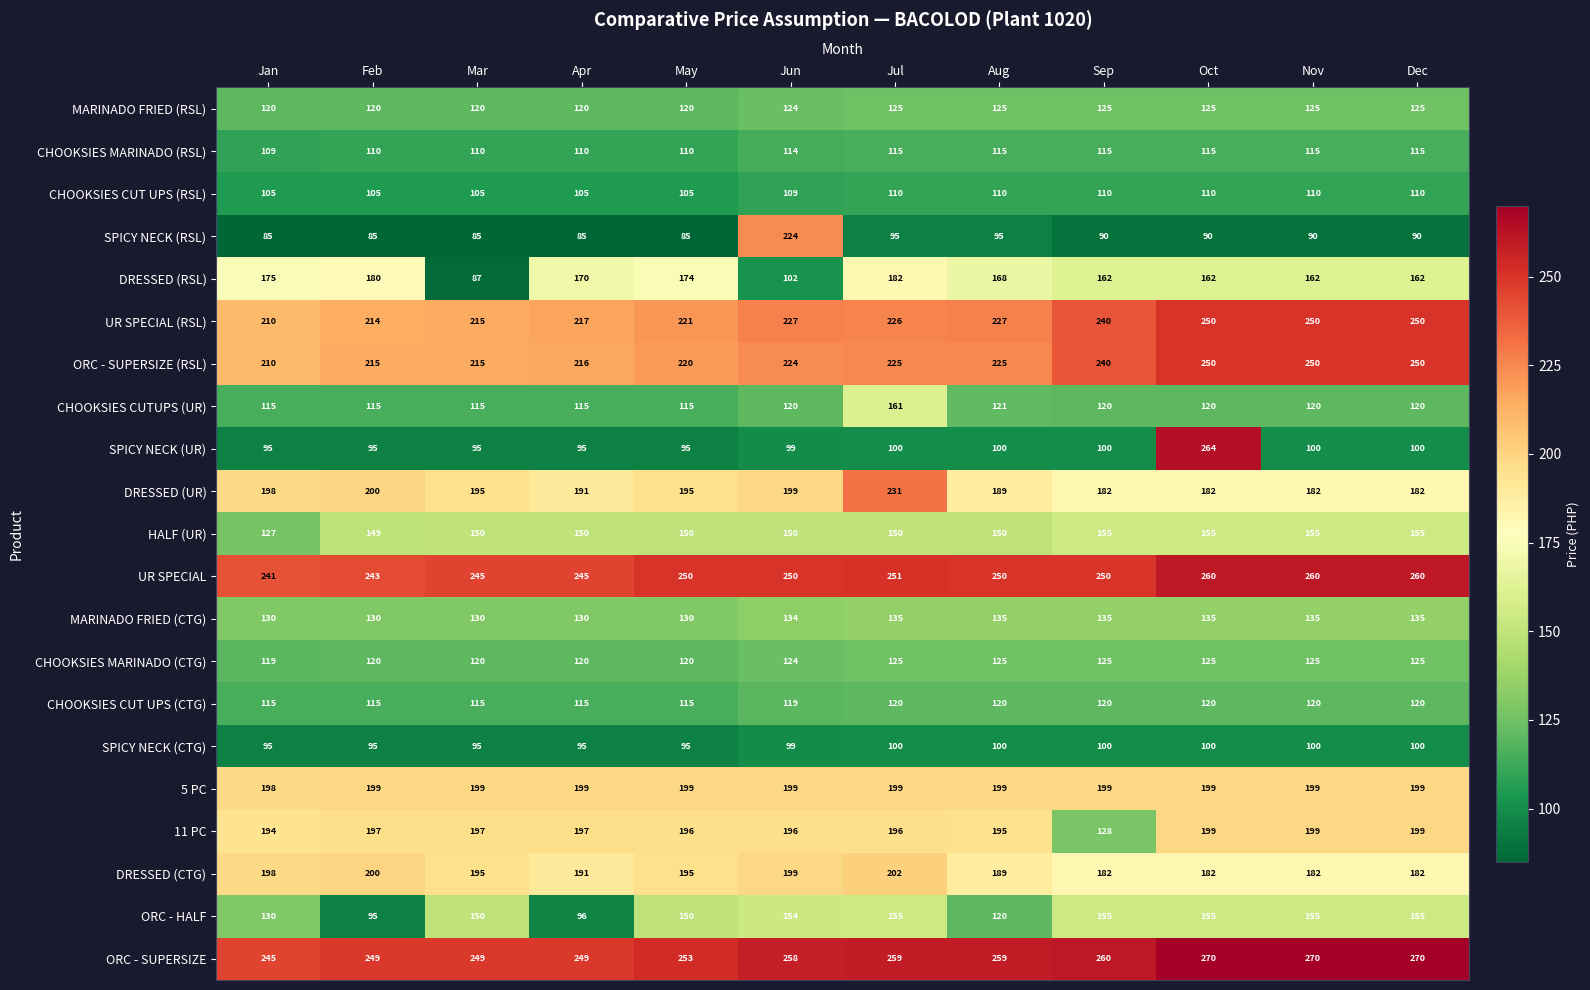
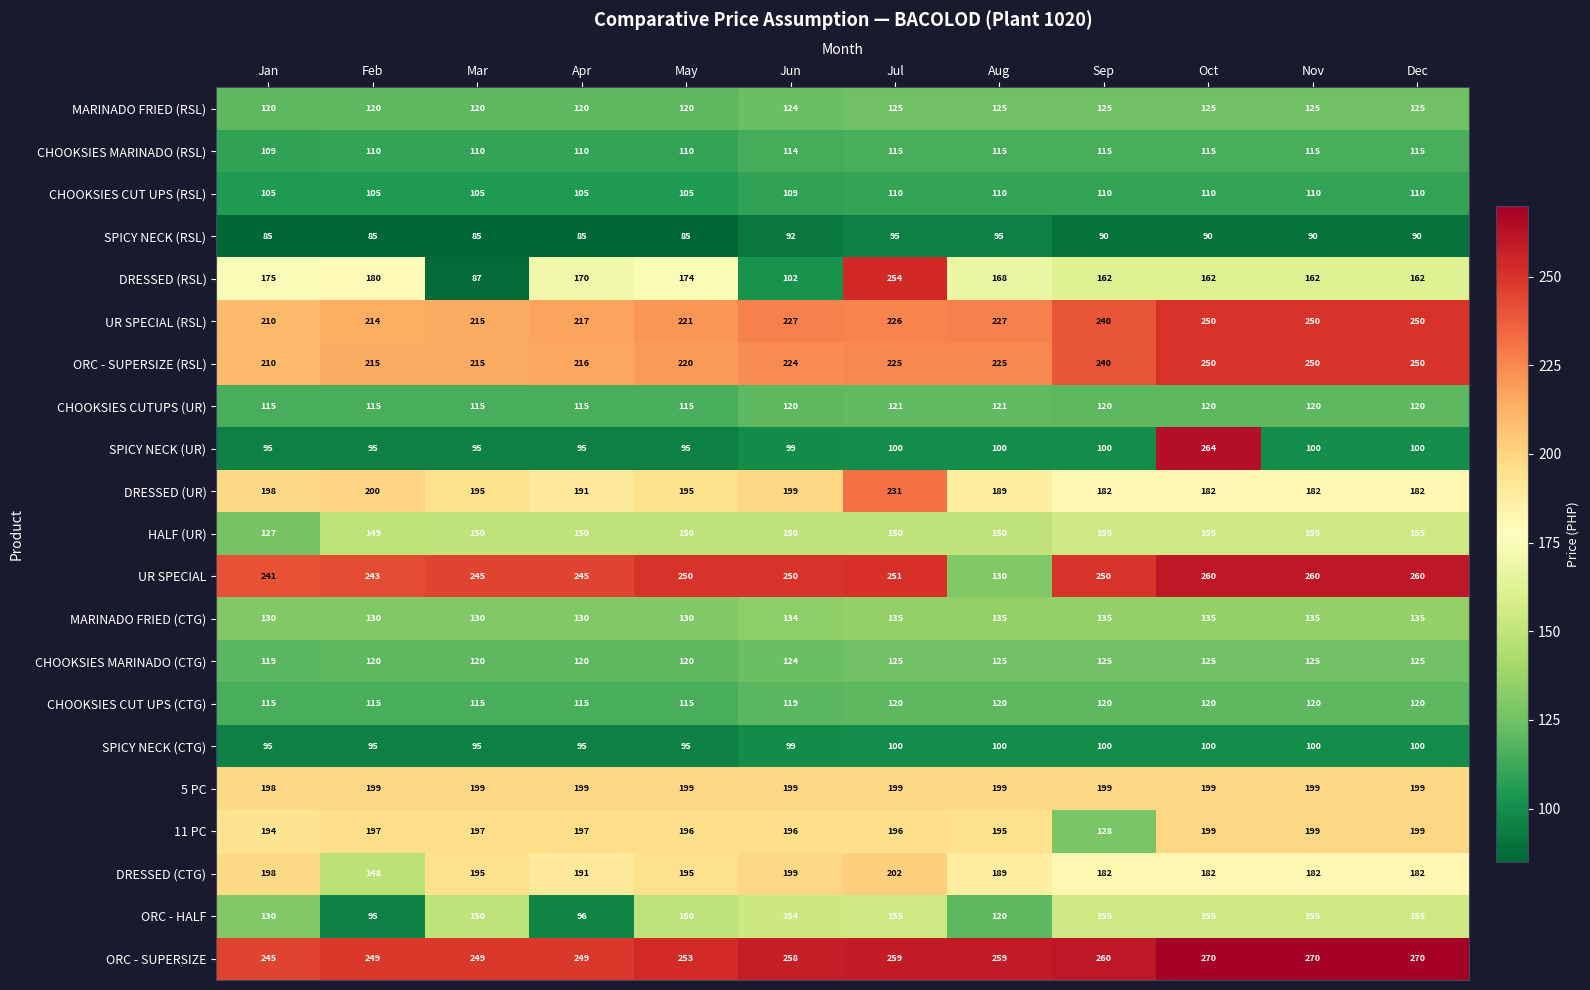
  {
    "SPICY NECK (RSL)": {
      "Jan": 85,
      "Feb": 85,
      "Mar": 85,
      "Apr": 85,
      "May": 85,
-     "Jun": 224,
+     "Jun": 92,
      "Jul": 95,
      "Aug": 95,
      "Sep": 90,
      "Oct": 90,
      "Nov": 90,
      "Dec": 90
    },
    "DRESSED (RSL)": {
      "Jan": 175,
      "Feb": 180,
      "Mar": 87,
      "Apr": 170,
      "May": 174,
      "Jun": 102,
-     "Jul": 182,
+     "Jul": 254,
      "Aug": 168,
      "Sep": 162,
      "Oct": 162,
      "Nov": 162,
      "Dec": 162
    },
    "CHOOKSIES CUTUPS (UR)": {
      "Jan": 115,
      "Feb": 115,
      "Mar": 115,
      "Apr": 115,
      "May": 115,
      "Jun": 120,
-     "Jul": 161,
+     "Jul": 121,
      "Aug": 121,
      "Sep": 120,
      "Oct": 120,
      "Nov": 120,
      "Dec": 120
    },
    "UR SPECIAL": {
      "Jan": 241,
      "Feb": 243,
      "Mar": 245,
      "Apr": 245,
      "May": 250,
      "Jun": 250,
      "Jul": 251,
-     "Aug": 250,
+     "Aug": 130,
      "Sep": 250,
      "Oct": 260,
      "Nov": 260,
      "Dec": 260
    },
    "DRESSED (CTG)": {
      "Jan": 198,
-     "Feb": 200,
+     "Feb": 148,
      "Mar": 195,
      "Apr": 191,
      "May": 195,
      "Jun": 199,
      "Jul": 202,
      "Aug": 189,
      "Sep": 182,
      "Oct": 182,
      "Nov": 182,
      "Dec": 182
    }
  }
